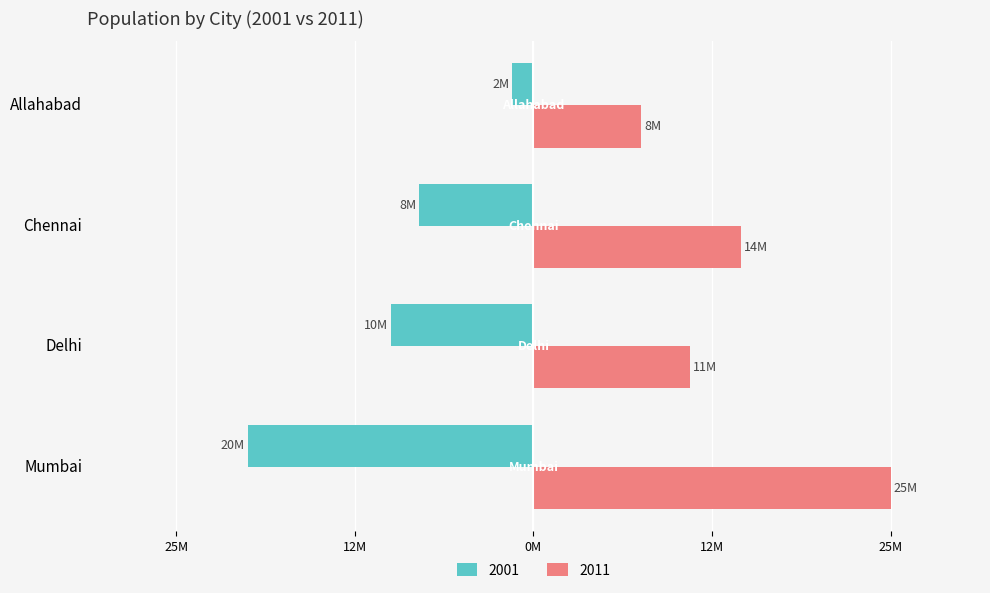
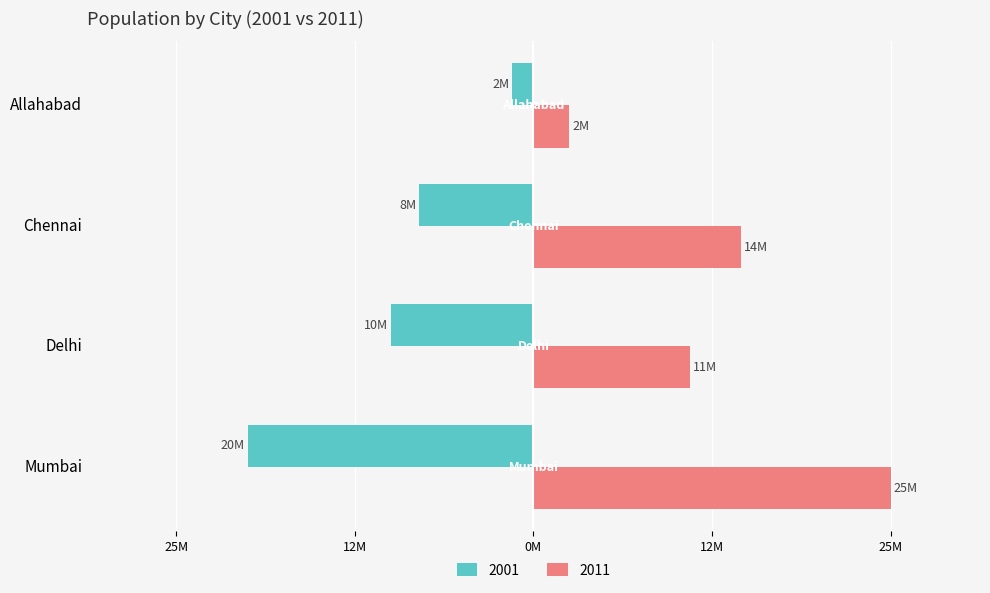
  {
    "2011": {
-     "Allahabad": "8M",
+     "Allahabad": "2M",
      "Chennai": "14M",
      "Delhi": "11M",
      "Mumbai": "25M"
    }
  }
